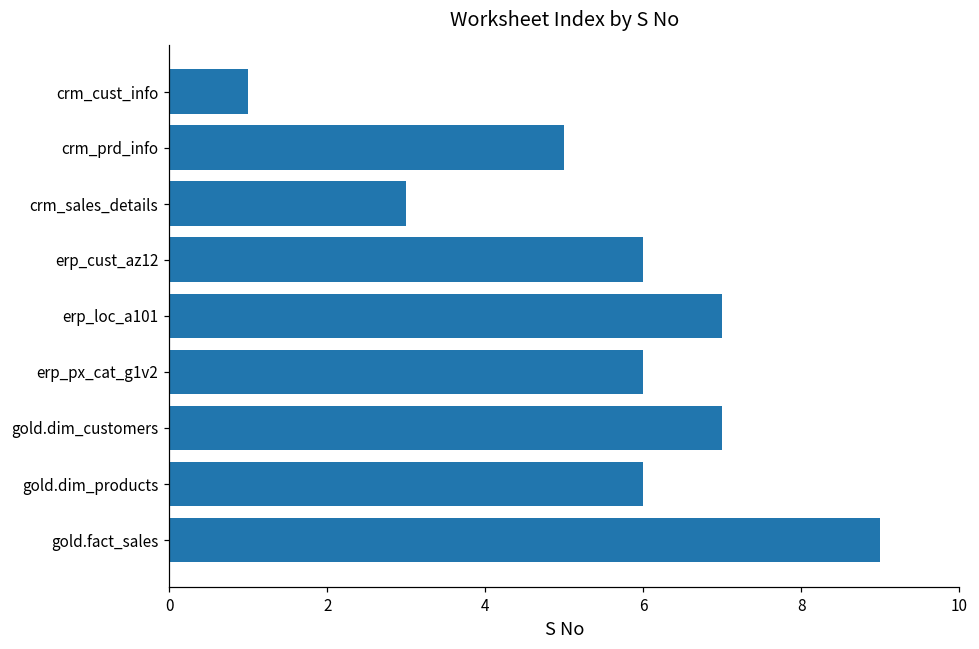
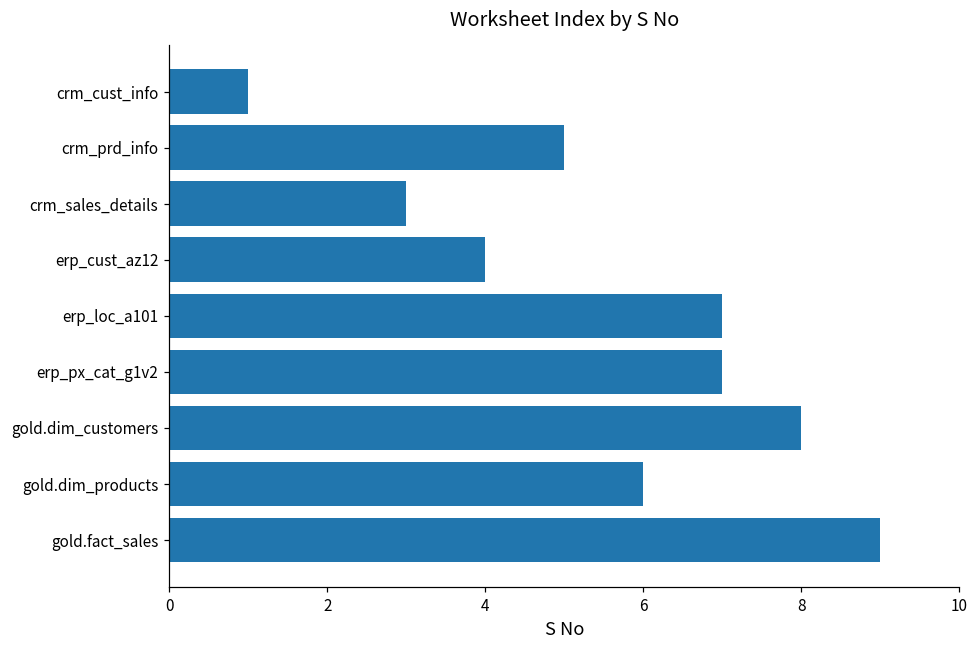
  {
    "crm_cust_info": 1,
    "crm_prd_info": 5,
    "crm_sales_details": 3,
-   "erp_cust_az12": 6,
+   "erp_cust_az12": 4,
    "erp_loc_a101": 7,
-   "erp_px_cat_g1v2": 6,
-   "gold.dim_customers": 7,
+   "erp_px_cat_g1v2": 7,
+   "gold.dim_customers": 8,
    "gold.dim_products": 6,
    "gold.fact_sales": 9
  }
